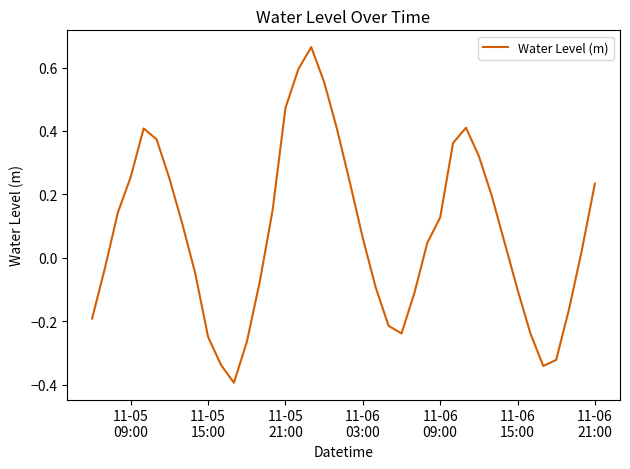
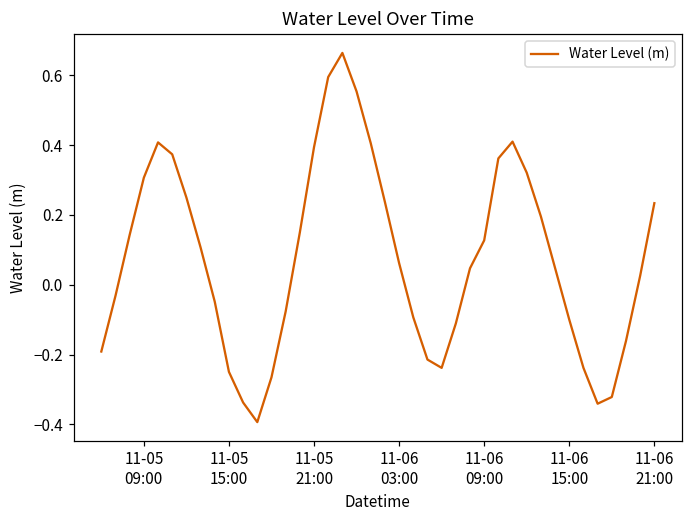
  {
-   "11-05 09:00": 0.26,
+   "11-05 09:00": 0.31,
    "11-05 15:00": -0.25,
-   "11-05 21:00": 0.47,
+   "11-05 21:00": 0.39,
    "11-06 03:00": 0.06,
    "11-06 09:00": 0.13,
    "11-06 15:00": -0.10,
    "11-06 21:00": 0.23
  }
